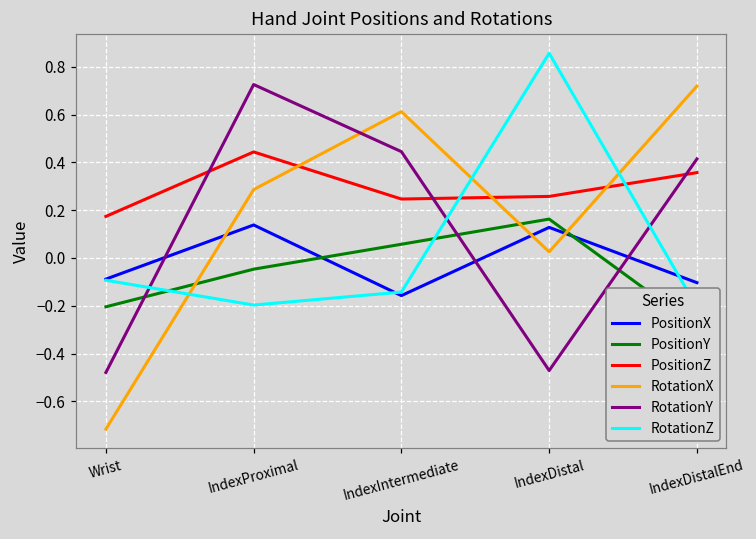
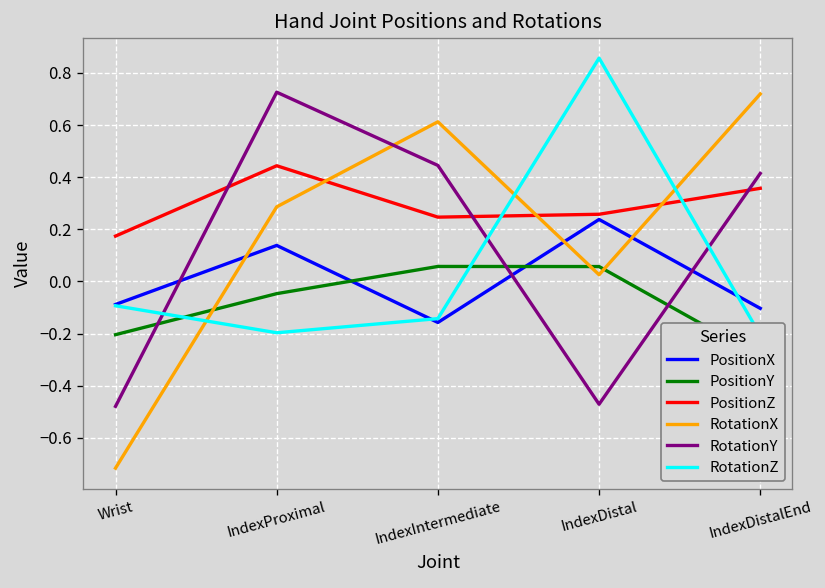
  {
    "PositionX": {
      "IndexProximal": 0.14,
      "IndexIntermediate": -0.16,
-     "IndexDistal": 0.13,
+     "IndexDistal": 0.24,
      "IndexDistalEnd": -0.10
    },
    "PositionY": {
      "Wrist": -0.20,
      "IndexProximal": -0.05,
      "IndexIntermediate": 0.06,
-     "IndexDistal": 0.16
+     "IndexDistal": 0.06
    },
    "PositionZ": {
      "Wrist": 0.17,
      "IndexProximal": 0.44,
      "IndexIntermediate": 0.25,
      "IndexDistal": 0.26,
      "IndexDistalEnd": 0.36
    },
    "RotationX": {
      "Wrist": -0.72,
      "IndexProximal": 0.29,
      "IndexIntermediate": 0.61,
      "IndexDistal": 0.03,
      "IndexDistalEnd": 0.72
    },
    "RotationY": {
      "Wrist": -0.48,
      "IndexProximal": 0.73,
      "IndexIntermediate": 0.44,
      "IndexDistal": -0.47,
      "IndexDistalEnd": 0.41
    },
    "RotationZ": {
      "IndexProximal": -0.20,
      "IndexIntermediate": -0.14,
      "IndexDistal": 0.86
    }
  }
